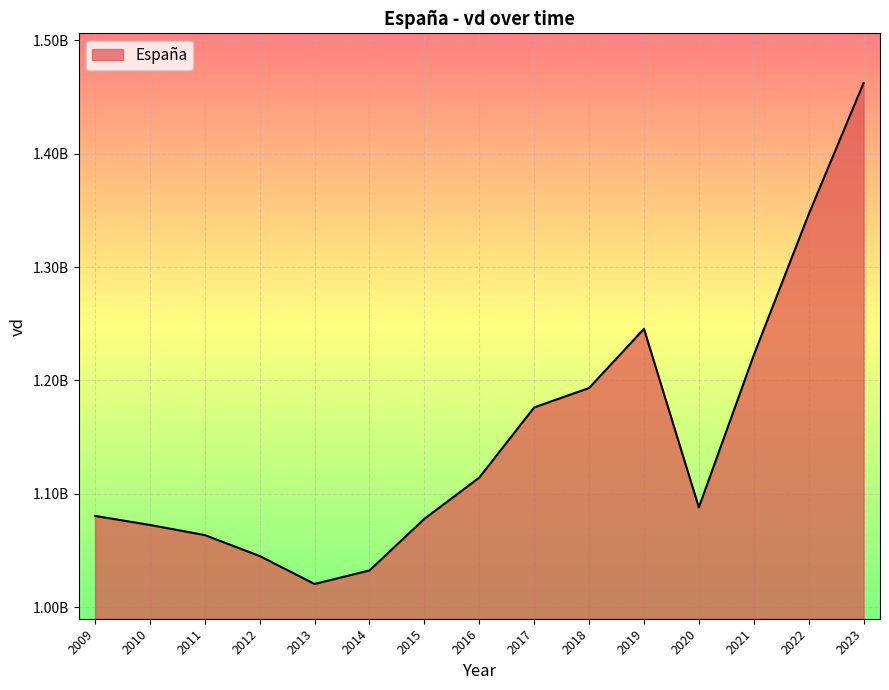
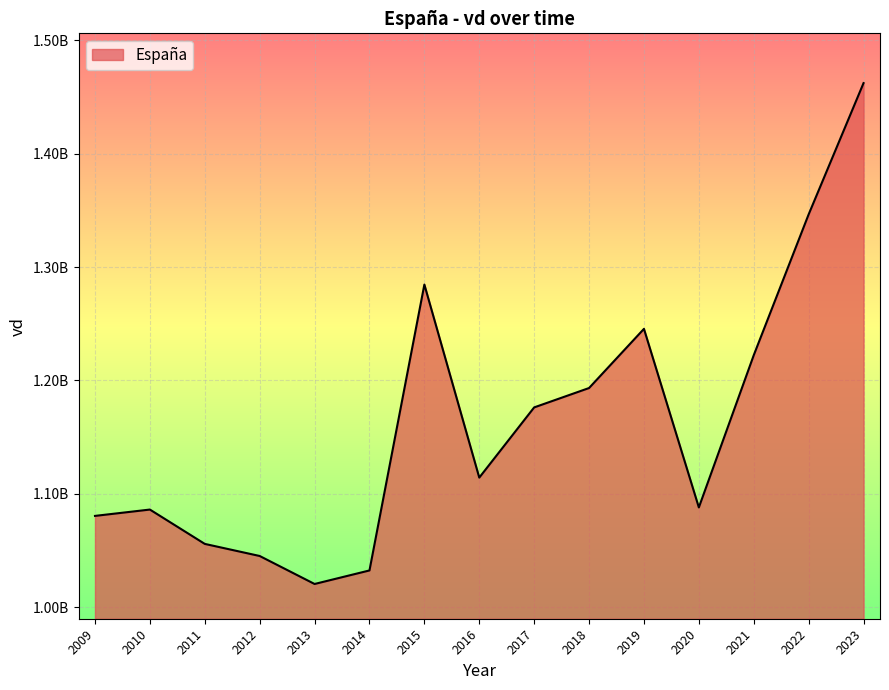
  {
    "2009": 1081000000,
-   "2010": 1073000000,
-   "2011": 1064000000,
+   "2010": 1086000000,
+   "2011": 1056000000,
    "2012": 1045000000,
    "2013": 1021000000,
    "2014": 1033000000,
-   "2015": 1078000000,
+   "2015": 1285000000,
    "2016": 1114000000,
    "2017": 1176000000,
    "2018": 1193000000,
    "2019": 1246000000,
    "2020": 1088000000,
    "2021": 1222000000,
    "2022": 1346000000,
    "2023": 1462000000
  }
